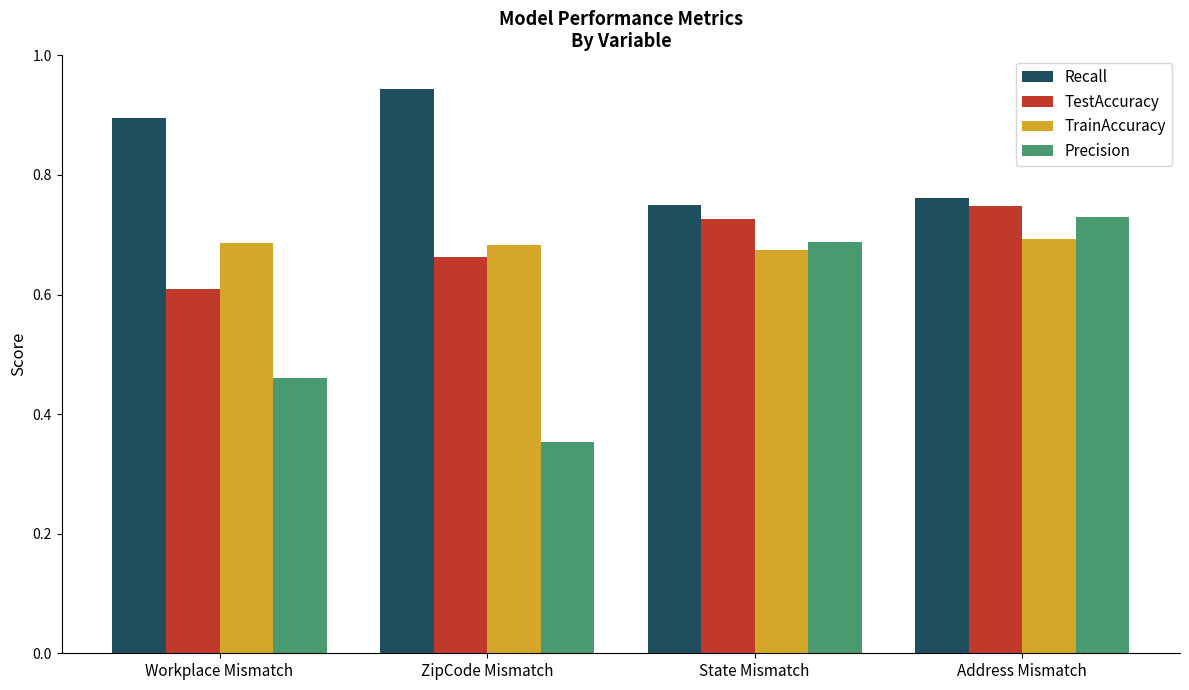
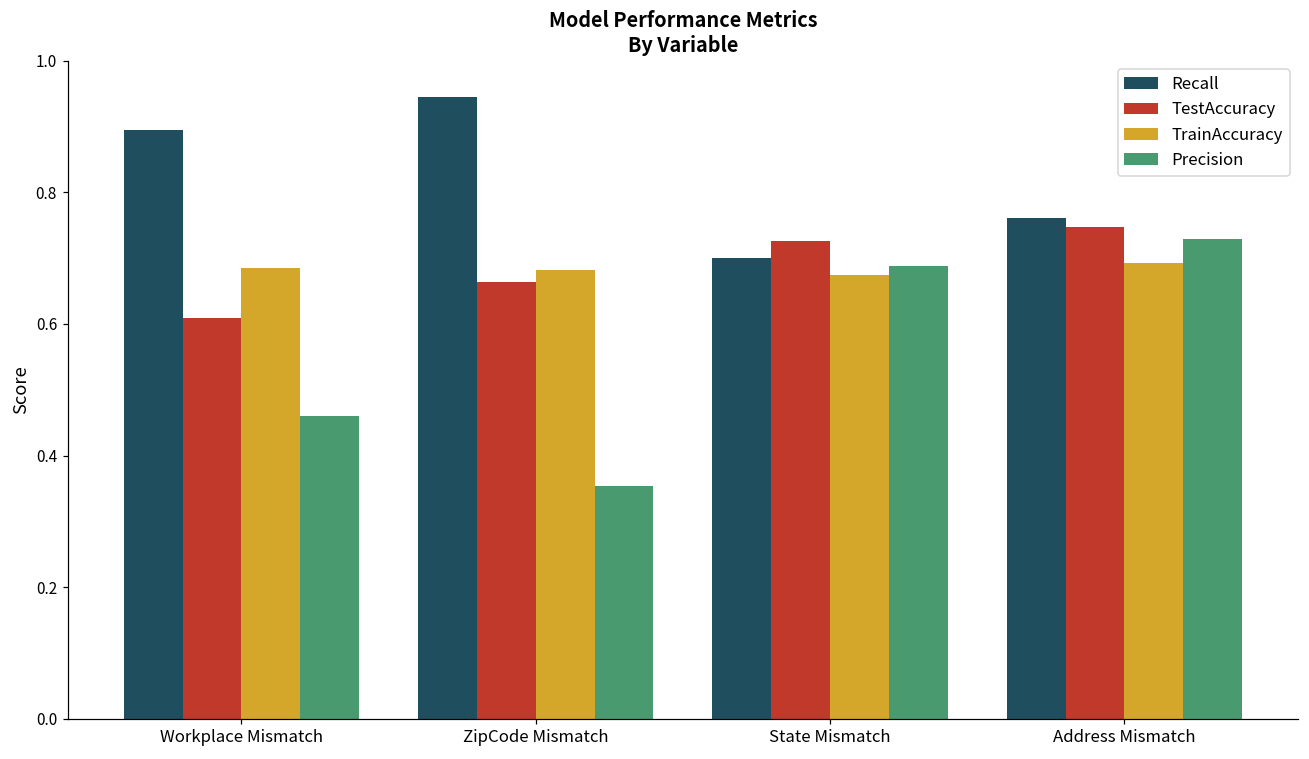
  {
    "Recall": {
      "Workplace Mismatch": 0.89,
      "ZipCode Mismatch": 0.94,
-     "State Mismatch": 0.75,
+     "State Mismatch": 0.70,
      "Address Mismatch": 0.76
    },
    "TestAccuracy": {
      "Workplace Mismatch": 0.61,
      "ZipCode Mismatch": 0.66,
      "State Mismatch": 0.73,
      "Address Mismatch": 0.75
    },
    "TrainAccuracy": {
      "Workplace Mismatch": 0.69,
      "ZipCode Mismatch": 0.68,
      "State Mismatch": 0.67,
      "Address Mismatch": 0.69
    },
    "Precision": {
      "Workplace Mismatch": 0.46,
      "ZipCode Mismatch": 0.35,
      "State Mismatch": 0.69,
      "Address Mismatch": 0.73
    }
  }
